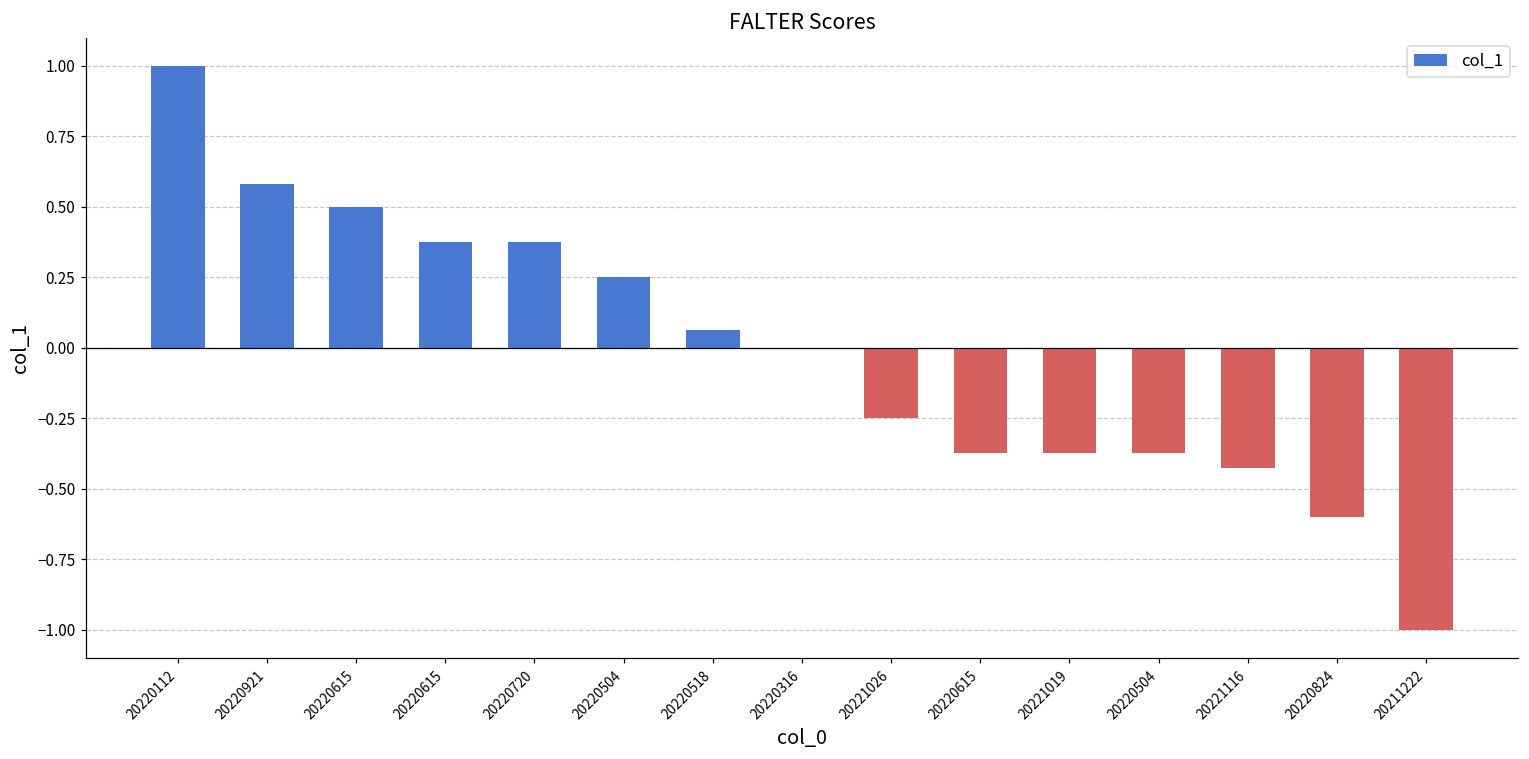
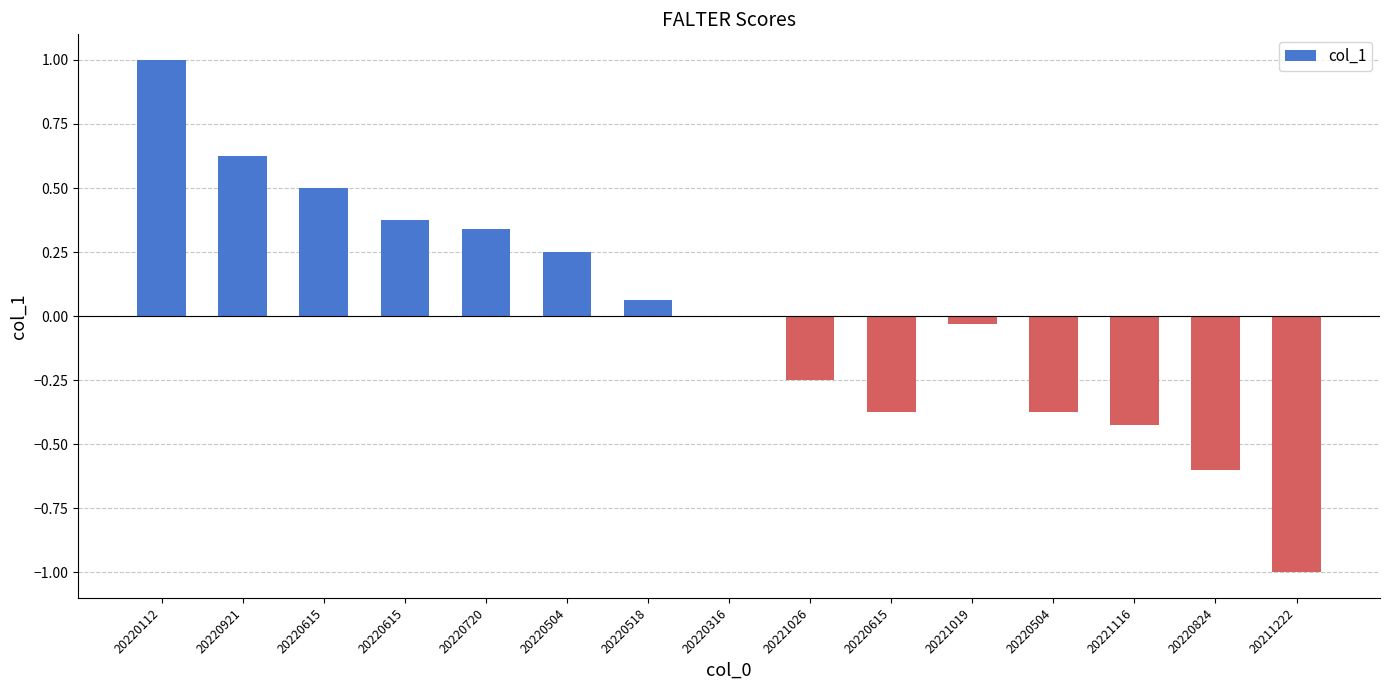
  {
    "20220112": 1.00,
-   "20220921": 0.58,
-   "20220720": 0.38,
+   "20220921": 0.63,
+   "20220720": 0.34,
    "20220518": 0.06,
    "20220316": 0.00,
    "20221026": -0.25,
-   "20221019": -0.38,
+   "20221019": -0.03,
    "20221116": -0.43,
    "20220824": -0.60,
    "20211222": -1.00
  }
